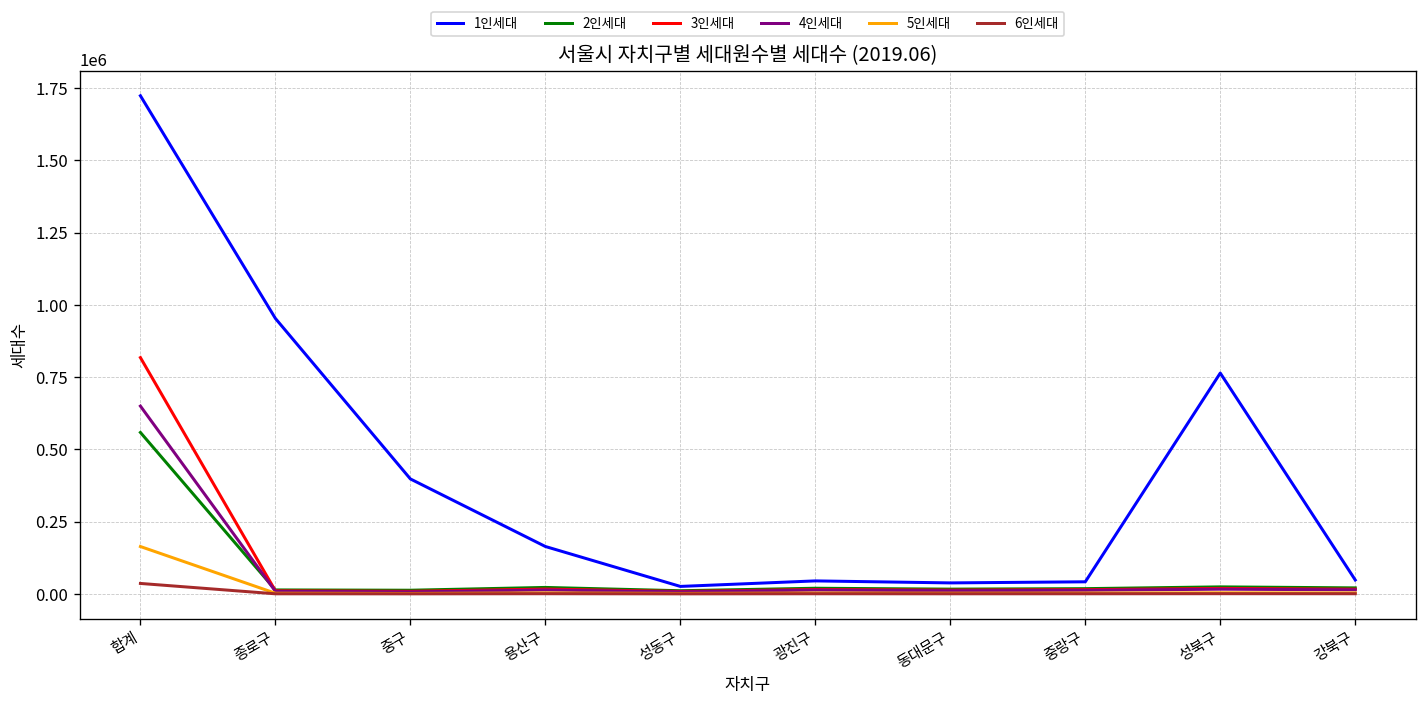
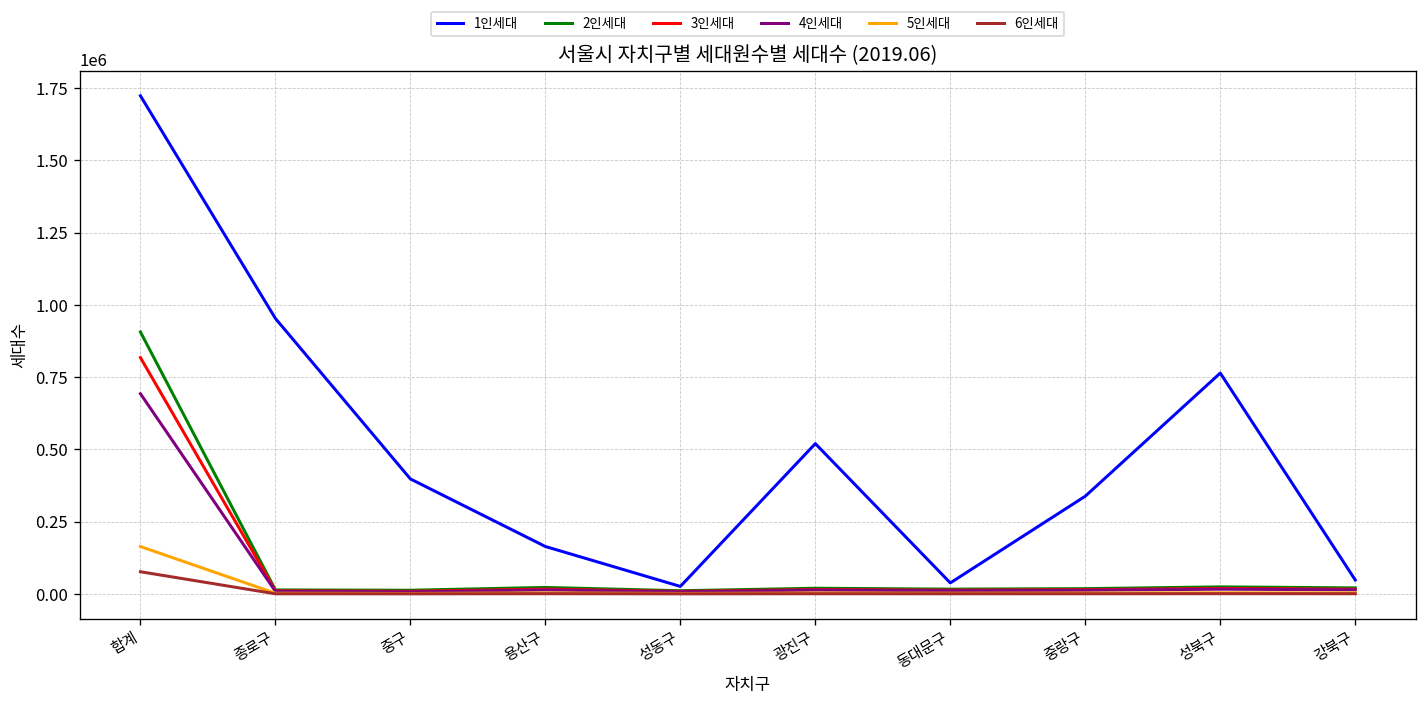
  {
    "1인세대": {
      "합계": 1720000,
      "종로구": 950000,
      "중구": 400000,
      "용산구": 160000,
      "성동구": 30000,
-     "광진구": 50000,
+     "광진구": 520000,
      "동대문구": 40000,
-     "중랑구": 40000,
+     "중랑구": 340000,
      "성북구": 760000,
      "강북구": 50000
    },
    "2인세대": {
-     "합계": 560000
+     "합계": 910000
    },
    "3인세대": {
      "합계": 820000
    },
    "4인세대": {
-     "합계": 650000
+     "합계": 690000
    },
    "5인세대": {
      "합계": 160000
    },
    "6인세대": {
-     "합계": 40000
+     "합계": 80000
    }
  }
